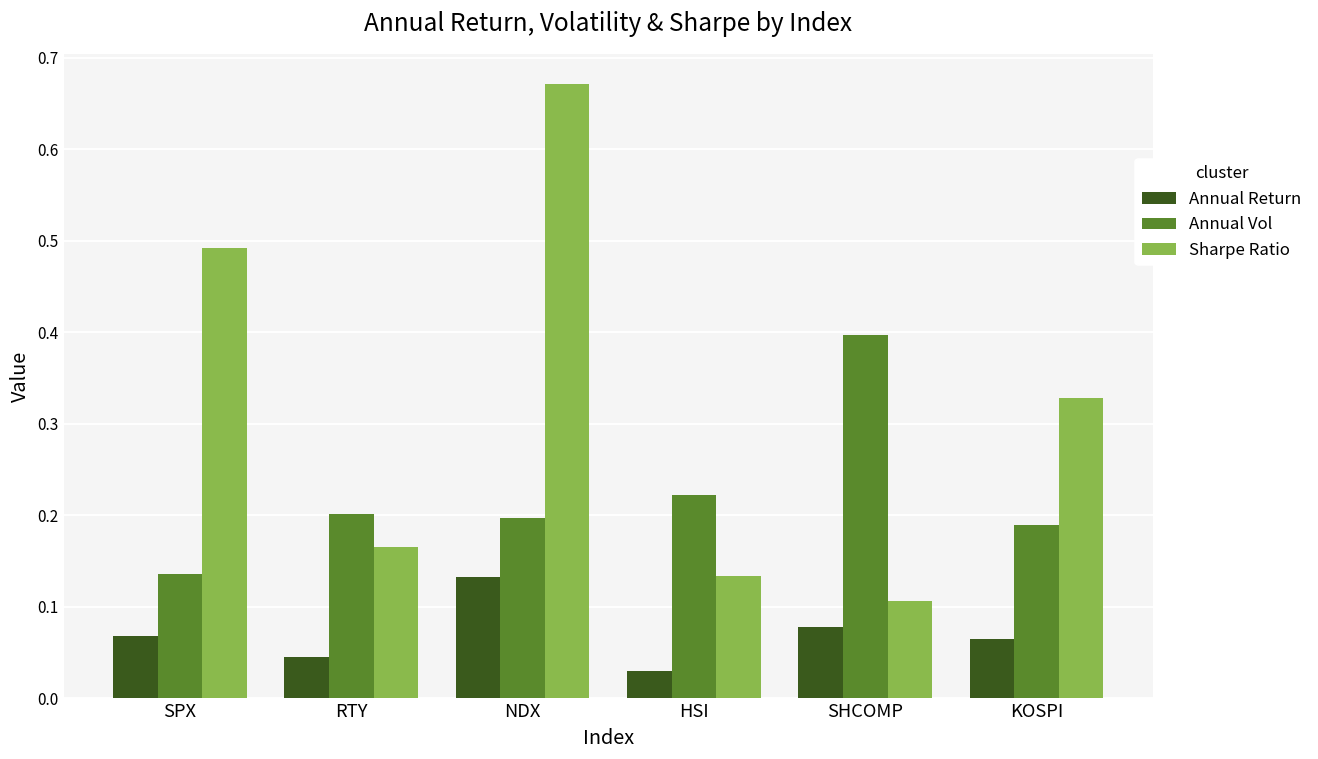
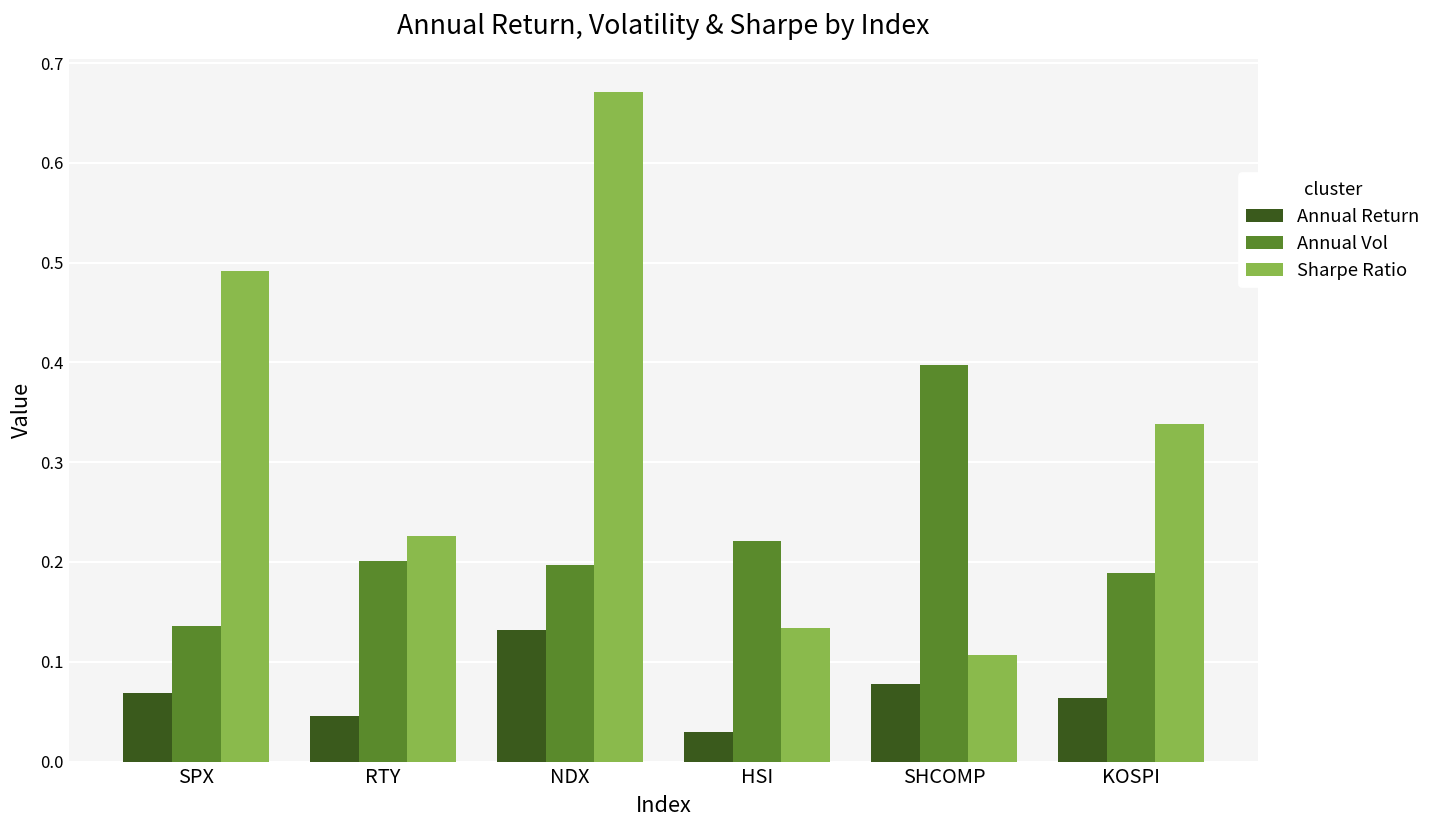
  {
    "Sharpe Ratio": {
      "SPX": 0.49,
-     "RTY": 0.16,
+     "RTY": 0.23,
      "NDX": 0.67,
      "HSI": 0.13,
      "SHCOMP": 0.11,
-     "KOSPI": 0.33
+     "KOSPI": 0.34
    }
  }
